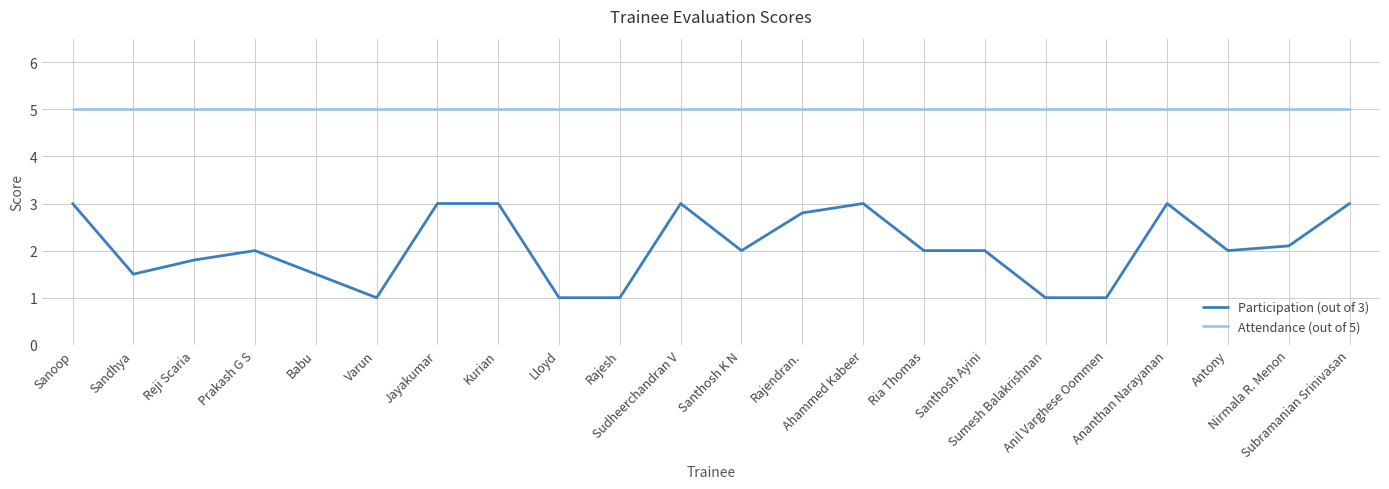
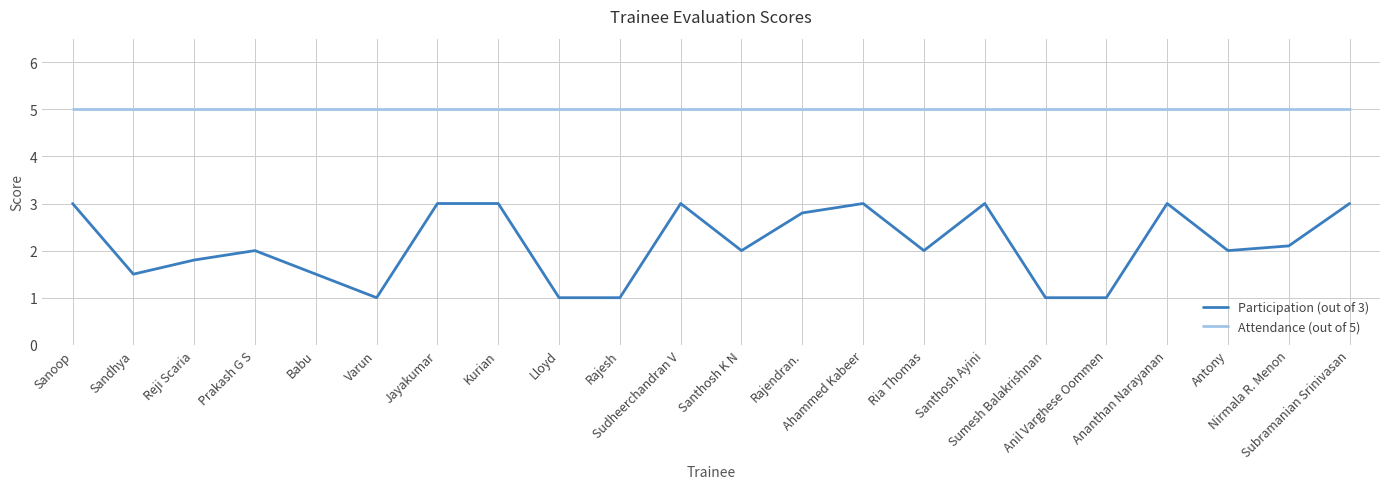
  {
    "Participation (out of 3)": {
      "Sanoop": 3,
      "Sandhya": 1.5,
      "Reji Scaria": 1.8,
      "Prakash G S": 2,
      "Babu": 1.5,
      "Varun": 1,
      "Jayakumar": 3,
      "Kurian": 3,
      "Lloyd": 1,
      "Rajesh": 1,
      "Sudheerchandran V": 3,
      "Santhosh K N": 2,
      "Rajendran.": 2.8,
      "Ahammed Kabeer": 3,
      "Ria Thomas": 2,
-     "Santhosh Ayini": 2,
+     "Santhosh Ayini": 3,
      "Sumesh Balakrishnan": 1,
      "Anil Varghese Oommen": 1,
      "Ananthan Narayanan": 3,
      "Antony": 2,
      "Nirmala R. Menon": 2.1,
      "Subramanian Srinivasan": 3
    },
    "Attendance (out of 5)": {
      "Sanoop": 5,
      "Sandhya": 5,
      "Reji Scaria": 5,
      "Prakash G S": 5,
      "Babu": 5,
      "Varun": 5,
      "Jayakumar": 5,
      "Kurian": 5,
      "Lloyd": 5,
      "Rajesh": 5,
      "Sudheerchandran V": 5,
      "Santhosh K N": 5,
      "Rajendran.": 5,
      "Ahammed Kabeer": 5,
      "Ria Thomas": 5,
      "Santhosh Ayini": 5,
      "Sumesh Balakrishnan": 5,
      "Anil Varghese Oommen": 5,
      "Ananthan Narayanan": 5,
      "Antony": 5,
      "Nirmala R. Menon": 5,
      "Subramanian Srinivasan": 5
    }
  }
